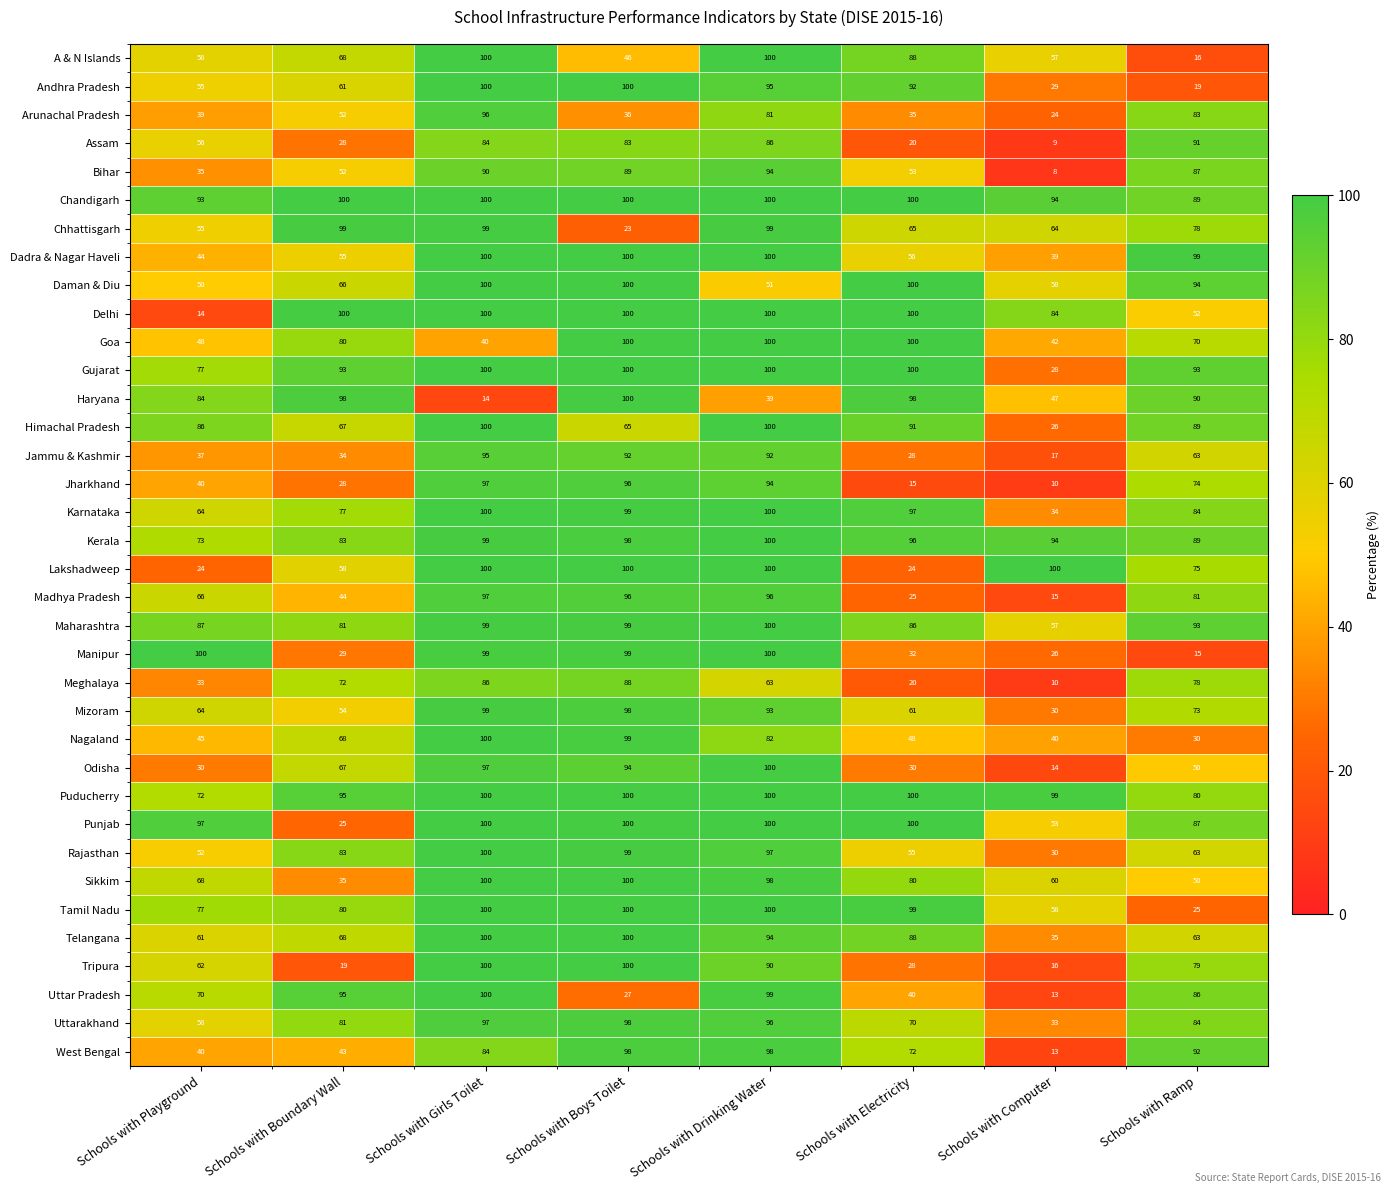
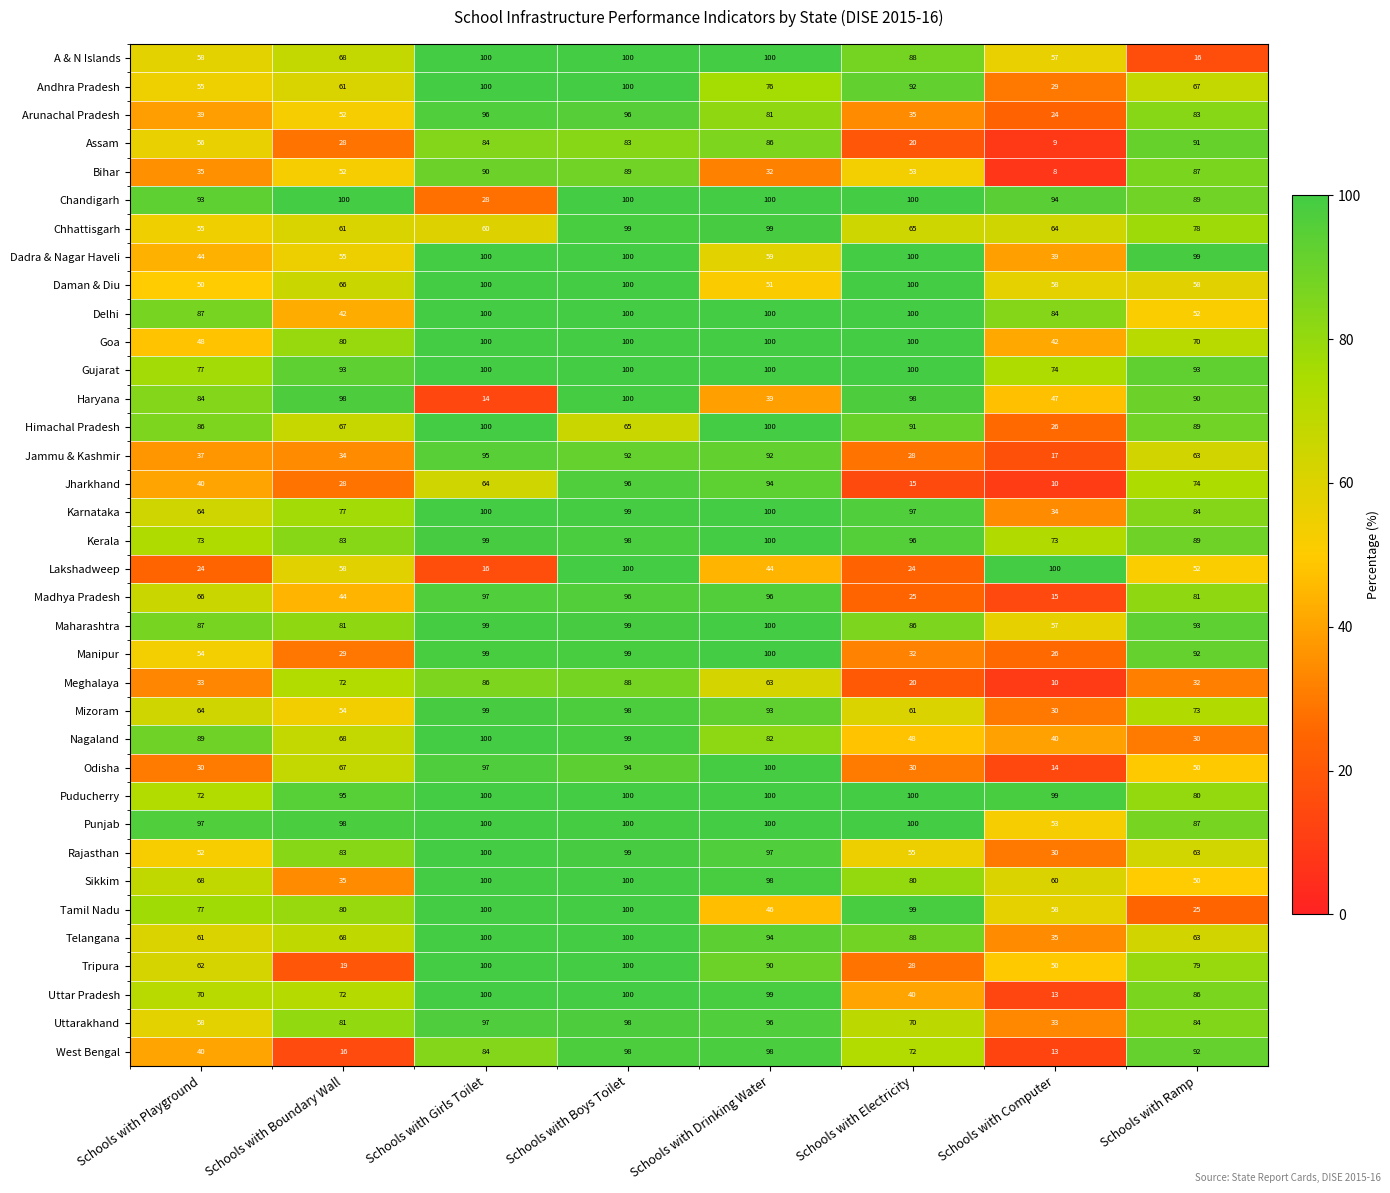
  {
    "A & N Islands": {
      "Schools with Playground": 58,
      "Schools with Boundary Wall": 68,
      "Schools with Girls Toilet": 100,
-     "Schools with Boys Toilet": 46,
+     "Schools with Boys Toilet": 100,
      "Schools with Drinking Water": 100,
      "Schools with Electricity": 88,
      "Schools with Computer": 57,
      "Schools with Ramp": 16
    },
    "Andhra Pradesh": {
      "Schools with Playground": 55,
      "Schools with Boundary Wall": 61,
      "Schools with Girls Toilet": 100,
      "Schools with Boys Toilet": 100,
-     "Schools with Drinking Water": 95,
+     "Schools with Drinking Water": 76,
      "Schools with Electricity": 92,
      "Schools with Computer": 29,
-     "Schools with Ramp": 19
+     "Schools with Ramp": 67
    },
    "Arunachal Pradesh": {
      "Schools with Playground": 39,
      "Schools with Boundary Wall": 52,
      "Schools with Girls Toilet": 96,
-     "Schools with Boys Toilet": 36,
+     "Schools with Boys Toilet": 96,
      "Schools with Drinking Water": 81,
      "Schools with Electricity": 35,
      "Schools with Computer": 24,
      "Schools with Ramp": 83
    },
    "Bihar": {
      "Schools with Playground": 35,
      "Schools with Boundary Wall": 52,
      "Schools with Girls Toilet": 90,
      "Schools with Boys Toilet": 89,
-     "Schools with Drinking Water": 94,
+     "Schools with Drinking Water": 32,
      "Schools with Electricity": 53,
      "Schools with Computer": 8,
      "Schools with Ramp": 87
    },
    "Chandigarh": {
      "Schools with Playground": 93,
      "Schools with Boundary Wall": 100,
-     "Schools with Girls Toilet": 100,
+     "Schools with Girls Toilet": 28,
      "Schools with Boys Toilet": 100,
      "Schools with Drinking Water": 100,
      "Schools with Electricity": 100,
      "Schools with Computer": 94,
      "Schools with Ramp": 89
    },
    "Chhattisgarh": {
      "Schools with Playground": 55,
-     "Schools with Boundary Wall": 99,
-     "Schools with Girls Toilet": 99,
-     "Schools with Boys Toilet": 23,
+     "Schools with Boundary Wall": 61,
+     "Schools with Girls Toilet": 60,
+     "Schools with Boys Toilet": 99,
      "Schools with Drinking Water": 99,
      "Schools with Electricity": 65,
      "Schools with Computer": 64,
      "Schools with Ramp": 78
    },
    "Dadra & Nagar Haveli": {
      "Schools with Playground": 44,
      "Schools with Boundary Wall": 55,
      "Schools with Girls Toilet": 100,
      "Schools with Boys Toilet": 100,
-     "Schools with Drinking Water": 100,
-     "Schools with Electricity": 56,
+     "Schools with Drinking Water": 59,
+     "Schools with Electricity": 100,
      "Schools with Computer": 39,
      "Schools with Ramp": 99
    },
    "Daman & Diu": {
      "Schools with Playground": 50,
      "Schools with Boundary Wall": 66,
      "Schools with Girls Toilet": 100,
      "Schools with Boys Toilet": 100,
      "Schools with Drinking Water": 51,
      "Schools with Electricity": 100,
      "Schools with Computer": 58,
-     "Schools with Ramp": 94
+     "Schools with Ramp": 58
    },
    "Delhi": {
-     "Schools with Playground": 14,
-     "Schools with Boundary Wall": 100,
+     "Schools with Playground": 87,
+     "Schools with Boundary Wall": 42,
      "Schools with Girls Toilet": 100,
      "Schools with Boys Toilet": 100,
      "Schools with Drinking Water": 100,
      "Schools with Electricity": 100,
      "Schools with Computer": 84,
      "Schools with Ramp": 52
    },
    "Goa": {
      "Schools with Playground": 48,
      "Schools with Boundary Wall": 80,
-     "Schools with Girls Toilet": 40,
+     "Schools with Girls Toilet": 100,
      "Schools with Boys Toilet": 100,
      "Schools with Drinking Water": 100,
      "Schools with Electricity": 100,
      "Schools with Computer": 42,
      "Schools with Ramp": 70
    },
    "Gujarat": {
      "Schools with Playground": 77,
      "Schools with Boundary Wall": 93,
      "Schools with Girls Toilet": 100,
      "Schools with Boys Toilet": 100,
      "Schools with Drinking Water": 100,
      "Schools with Electricity": 100,
-     "Schools with Computer": 28,
+     "Schools with Computer": 74,
      "Schools with Ramp": 93
    },
    "Jharkhand": {
      "Schools with Playground": 40,
      "Schools with Boundary Wall": 28,
-     "Schools with Girls Toilet": 97,
+     "Schools with Girls Toilet": 64,
      "Schools with Boys Toilet": 96,
      "Schools with Drinking Water": 94,
      "Schools with Electricity": 15,
      "Schools with Computer": 10,
      "Schools with Ramp": 74
    },
    "Kerala": {
      "Schools with Playground": 73,
      "Schools with Boundary Wall": 83,
      "Schools with Girls Toilet": 99,
      "Schools with Boys Toilet": 98,
      "Schools with Drinking Water": 100,
      "Schools with Electricity": 96,
-     "Schools with Computer": 94,
+     "Schools with Computer": 73,
      "Schools with Ramp": 89
    },
    "Lakshadweep": {
      "Schools with Playground": 24,
      "Schools with Boundary Wall": 58,
-     "Schools with Girls Toilet": 100,
+     "Schools with Girls Toilet": 16,
      "Schools with Boys Toilet": 100,
-     "Schools with Drinking Water": 100,
+     "Schools with Drinking Water": 44,
      "Schools with Electricity": 24,
      "Schools with Computer": 100,
-     "Schools with Ramp": 75
+     "Schools with Ramp": 52
    },
    "Manipur": {
-     "Schools with Playground": 100,
+     "Schools with Playground": 54,
      "Schools with Boundary Wall": 29,
      "Schools with Girls Toilet": 99,
      "Schools with Boys Toilet": 99,
      "Schools with Drinking Water": 100,
      "Schools with Electricity": 32,
      "Schools with Computer": 26,
-     "Schools with Ramp": 15
+     "Schools with Ramp": 92
    },
    "Meghalaya": {
      "Schools with Playground": 33,
      "Schools with Boundary Wall": 72,
      "Schools with Girls Toilet": 86,
      "Schools with Boys Toilet": 88,
      "Schools with Drinking Water": 63,
      "Schools with Electricity": 20,
      "Schools with Computer": 10,
-     "Schools with Ramp": 78
+     "Schools with Ramp": 32
    },
    "Nagaland": {
-     "Schools with Playground": 45,
+     "Schools with Playground": 89,
      "Schools with Boundary Wall": 68,
      "Schools with Girls Toilet": 100,
      "Schools with Boys Toilet": 99,
      "Schools with Drinking Water": 82,
      "Schools with Electricity": 48,
      "Schools with Computer": 40,
      "Schools with Ramp": 30
    },
    "Punjab": {
      "Schools with Playground": 97,
-     "Schools with Boundary Wall": 25,
+     "Schools with Boundary Wall": 98,
      "Schools with Girls Toilet": 100,
      "Schools with Boys Toilet": 100,
      "Schools with Drinking Water": 100,
      "Schools with Electricity": 100,
      "Schools with Computer": 53,
      "Schools with Ramp": 87
    },
    "Tamil Nadu": {
      "Schools with Playground": 77,
      "Schools with Boundary Wall": 80,
      "Schools with Girls Toilet": 100,
      "Schools with Boys Toilet": 100,
-     "Schools with Drinking Water": 100,
+     "Schools with Drinking Water": 46,
      "Schools with Electricity": 99,
      "Schools with Computer": 58,
      "Schools with Ramp": 25
    },
    "Tripura": {
      "Schools with Playground": 62,
      "Schools with Boundary Wall": 19,
      "Schools with Girls Toilet": 100,
      "Schools with Boys Toilet": 100,
      "Schools with Drinking Water": 90,
      "Schools with Electricity": 28,
-     "Schools with Computer": 16,
+     "Schools with Computer": 50,
      "Schools with Ramp": 79
    },
    "Uttar Pradesh": {
      "Schools with Playground": 70,
-     "Schools with Boundary Wall": 95,
+     "Schools with Boundary Wall": 72,
      "Schools with Girls Toilet": 100,
-     "Schools with Boys Toilet": 27,
+     "Schools with Boys Toilet": 100,
      "Schools with Drinking Water": 99,
      "Schools with Electricity": 40,
      "Schools with Computer": 13,
      "Schools with Ramp": 86
    },
    "West Bengal": {
      "Schools with Playground": 40,
-     "Schools with Boundary Wall": 43,
+     "Schools with Boundary Wall": 16,
      "Schools with Girls Toilet": 84,
      "Schools with Boys Toilet": 98,
      "Schools with Drinking Water": 98,
      "Schools with Electricity": 72,
      "Schools with Computer": 13,
      "Schools with Ramp": 92
    }
  }
